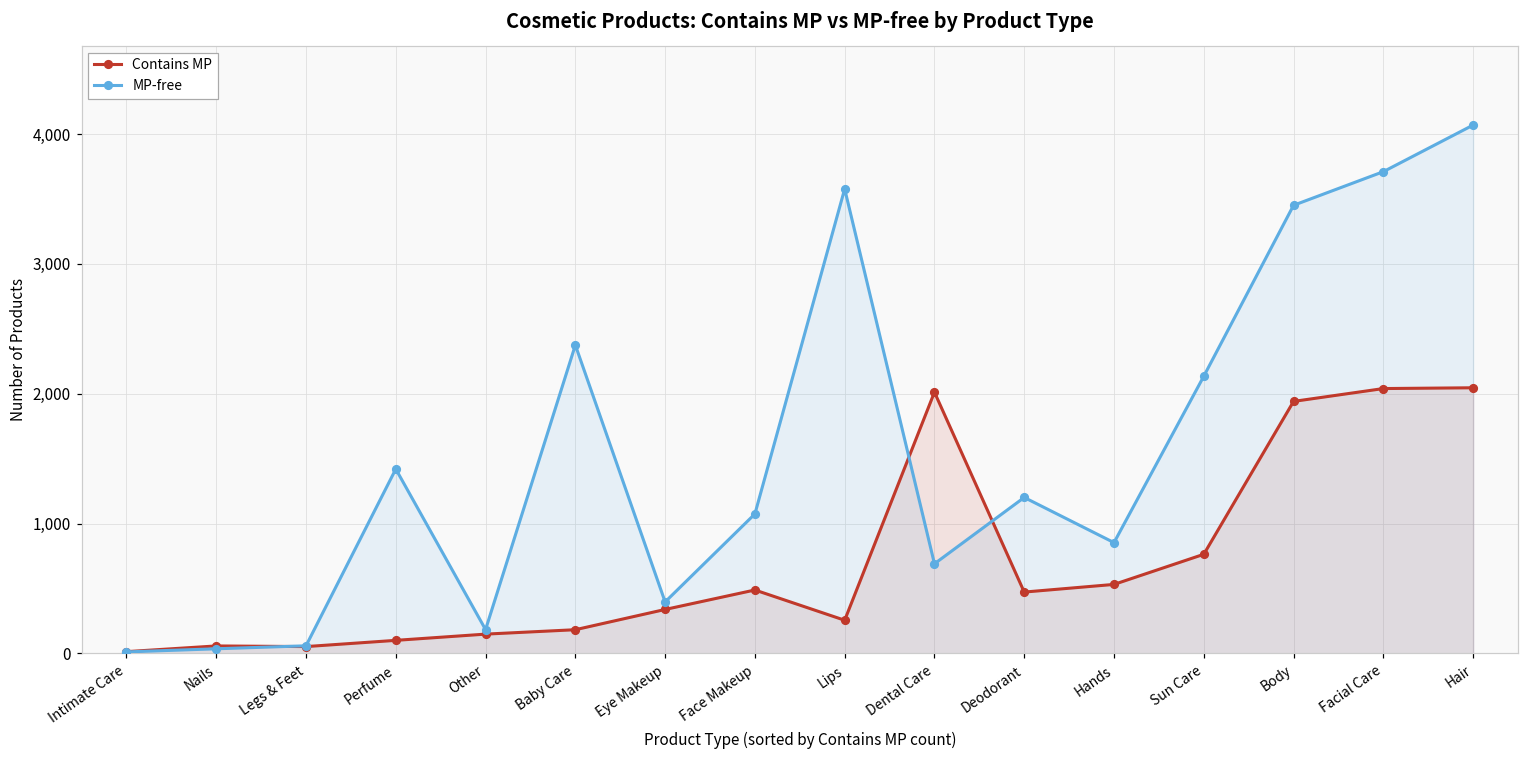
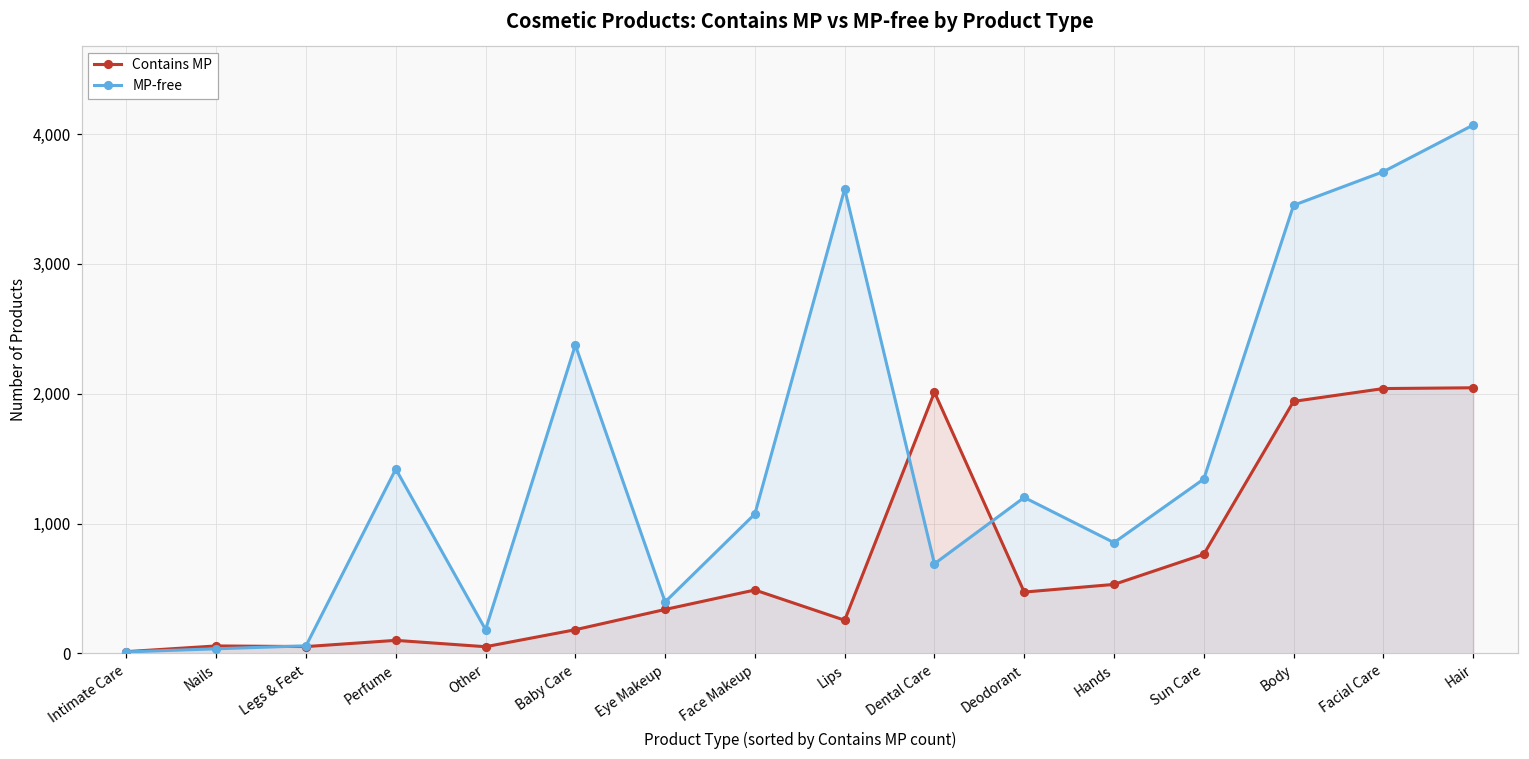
  {
    "Contains MP": {
      "Nails": "60",
      "Perfume": "100",
-     "Other": "150",
+     "Other": "50",
      "Baby Care": "180",
      "Eye Makeup": "340",
      "Face Makeup": "490",
      "Lips": "260",
      "Dental Care": "2,010",
      "Deodorant": "470",
      "Hands": "530",
      "Sun Care": "760",
      "Body": "1,940",
      "Facial Care": "2,040",
      "Hair": "2,050"
    },
    "MP-free": {
      "Nails": "40",
      "Perfume": "1,420",
      "Other": "180",
      "Baby Care": "2,380",
      "Eye Makeup": "400",
      "Face Makeup": "1,070",
      "Lips": "3,580",
      "Dental Care": "690",
      "Deodorant": "1,200",
      "Hands": "850",
-     "Sun Care": "2,140",
+     "Sun Care": "1,340",
      "Body": "3,450",
      "Facial Care": "3,710",
      "Hair": "4,070"
    }
  }
